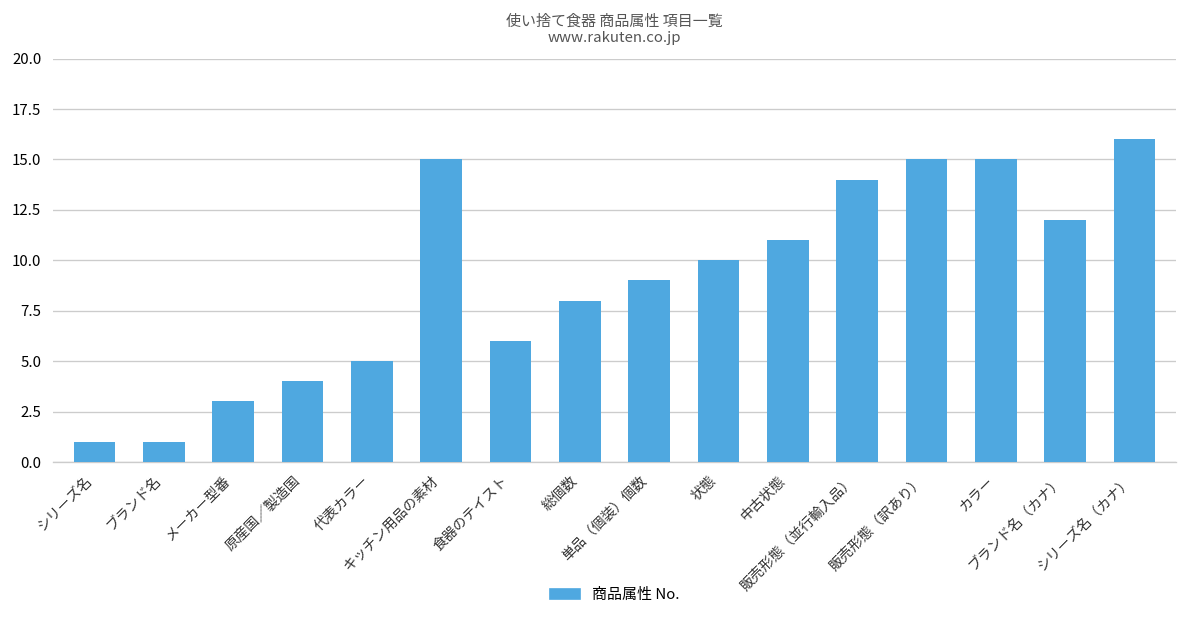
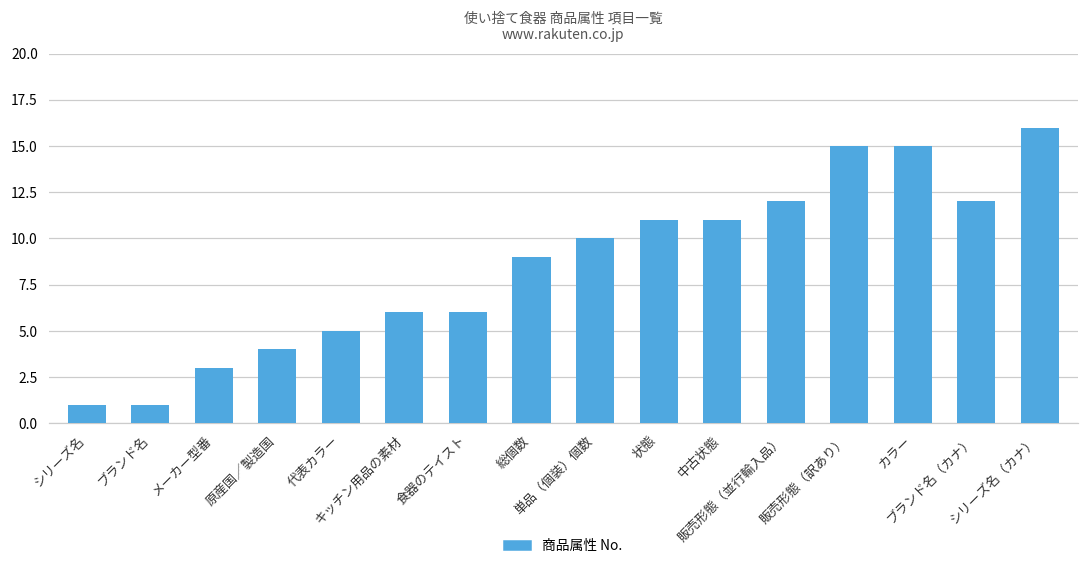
  {
    "シリーズ名": 1,
    "ブランド名": 1,
    "メーカー型番": 3,
    "原産国／製造国": 4,
    "代表カラー": 5,
-   "キッチン用品の素材": 15,
+   "キッチン用品の素材": 6,
    "食器のテイスト": 6,
-   "総個数": 8,
-   "単品（個装）個数": 9,
-   "状態": 10,
+   "総個数": 9,
+   "単品（個装）個数": 10,
+   "状態": 11,
    "中古状態": 11,
-   "販売形態（並行輸入品）": 14,
+   "販売形態（並行輸入品）": 12,
    "販売形態（訳あり）": 15,
    "カラー": 15,
    "ブランド名（カナ）": 12,
    "シリーズ名（カナ）": 16
  }
